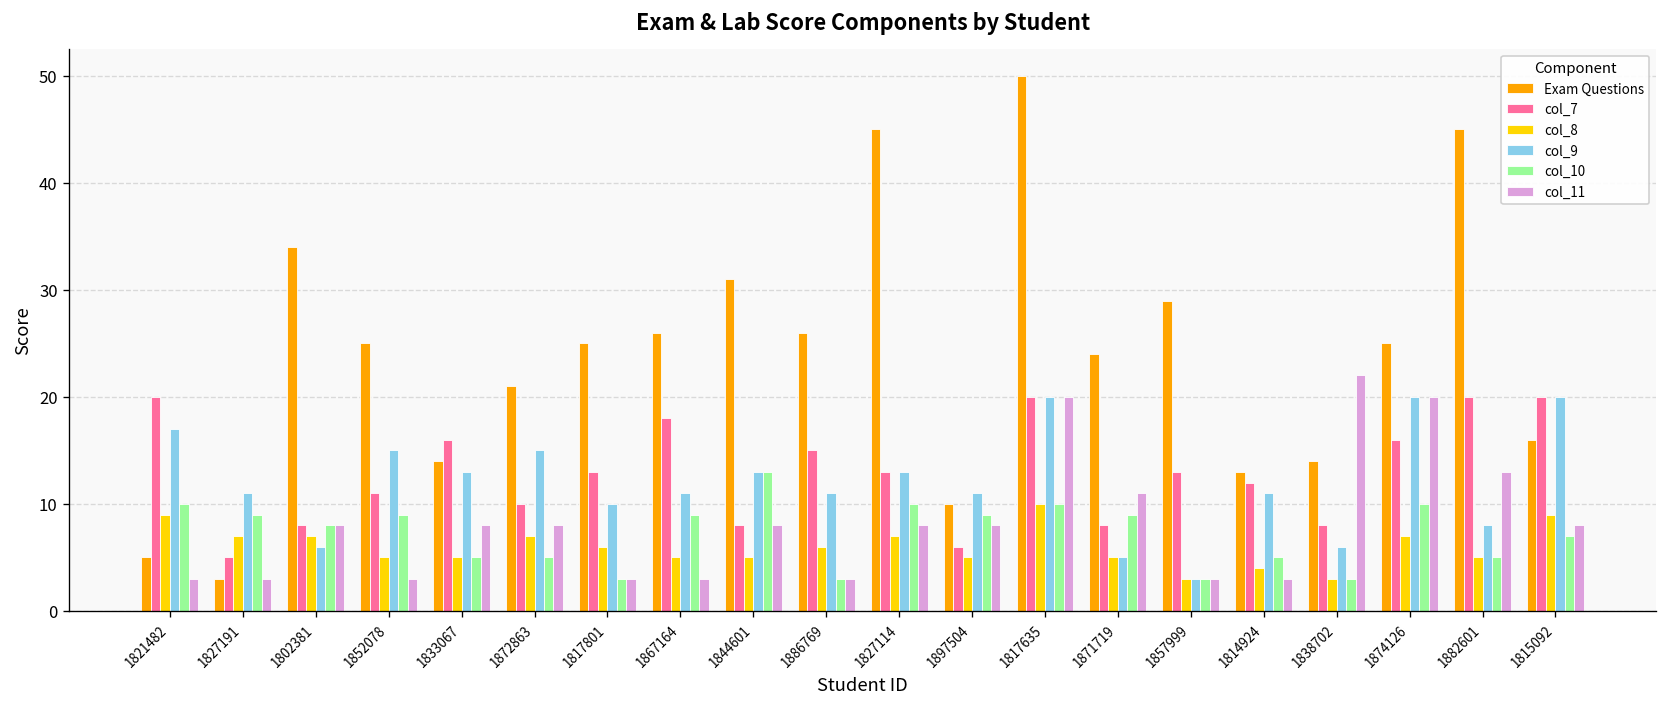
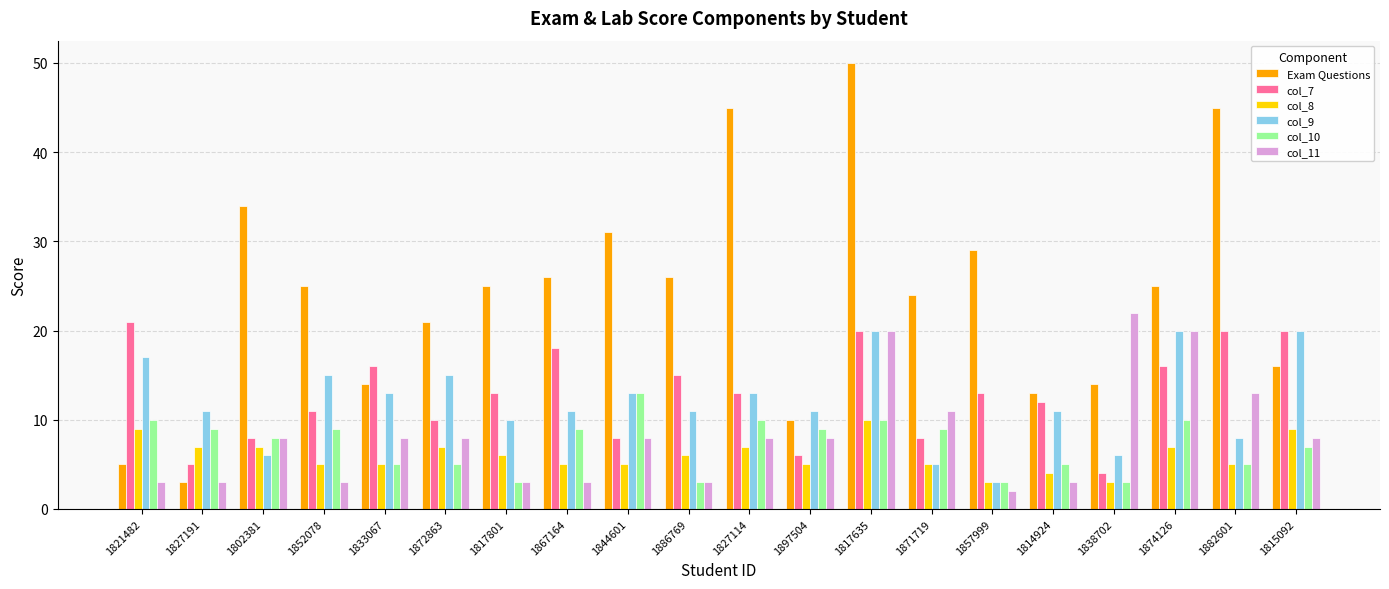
  {
    "col_7": {
-     "1821482": 20,
+     "1821482": 21,
      "1827191": 5,
      "1802381": 8,
      "1852078": 11,
      "1833067": 16,
      "1872863": 10,
      "1817801": 13,
      "1867164": 18,
      "1844601": 8,
      "1886769": 15,
      "1827114": 13,
      "1897504": 6,
      "1817635": 20,
      "1871719": 8,
      "1857999": 13,
      "1814924": 12,
-     "1838702": 8,
+     "1838702": 4,
      "1874126": 16,
      "1882601": 20,
      "1815092": 20
    },
    "col_9": {
      "1821482": 17,
      "1827191": 11,
      "1802381": 6,
      "1852078": 15,
      "1833067": 13,
      "1872863": 15,
      "1817801": 10,
      "1867164": 11,
      "1844601": 13,
      "1886769": 11,
      "1827114": 13,
      "1897504": 11,
      "1817635": 20,
      "1871719": 5,
      "1857999": 3,
      "1814924": 11,
      "1838702": 6,
      "1874126": 20,
      "1882601": 8,
      "1815092": 20
    },
    "col_10": {
      "1821482": 10,
      "1827191": 9,
      "1802381": 8,
      "1852078": 9,
      "1833067": 5,
      "1872863": 5,
      "1817801": 3,
      "1867164": 9,
      "1844601": 13,
      "1886769": 3,
      "1827114": 10,
      "1897504": 9,
      "1817635": 10,
      "1871719": 9,
      "1857999": 3,
      "1814924": 5,
      "1838702": 3,
      "1874126": 10,
      "1882601": 5,
      "1815092": 7
    },
    "col_11": {
      "1821482": 3,
      "1827191": 3,
      "1802381": 8,
      "1852078": 3,
      "1833067": 8,
      "1872863": 8,
      "1817801": 3,
      "1867164": 3,
      "1844601": 8,
      "1886769": 3,
      "1827114": 8,
      "1897504": 8,
      "1817635": 20,
      "1871719": 11,
-     "1857999": 3,
+     "1857999": 2,
      "1814924": 3,
      "1838702": 22,
      "1874126": 20,
      "1882601": 13,
      "1815092": 8
    }
  }
